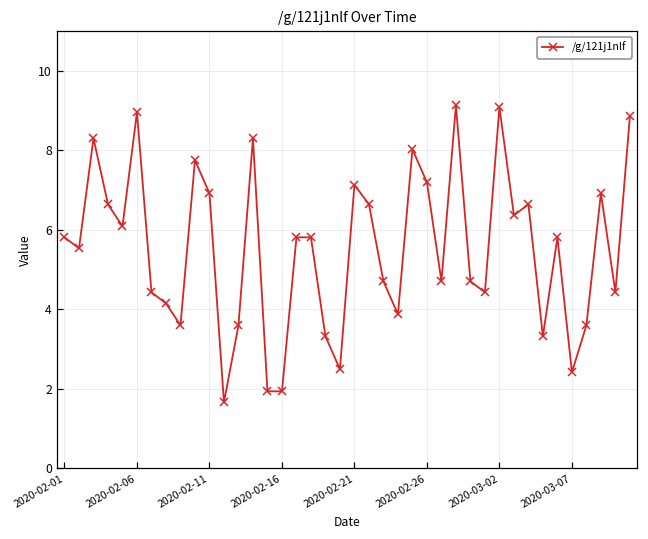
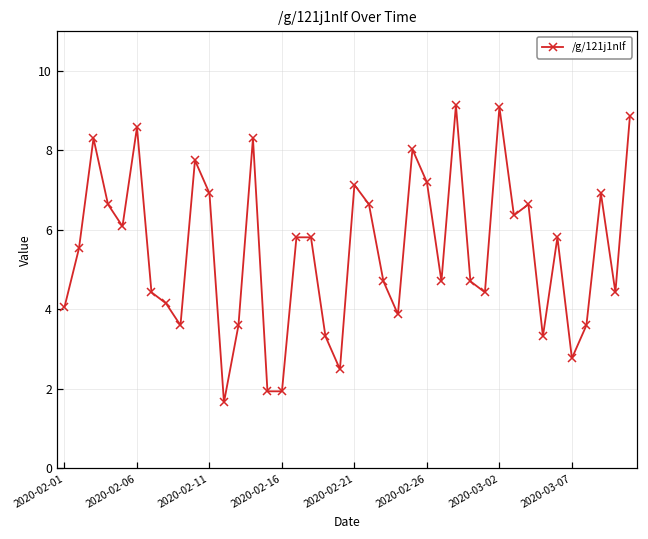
  {
-   "2020-02-01": 5.8,
-   "2020-02-06": 9.0,
+   "2020-02-01": 4.1,
+   "2020-02-06": 8.6,
    "2020-02-11": 6.9,
    "2020-02-16": 1.9,
    "2020-02-21": 7.1,
    "2020-02-26": 7.2,
    "2020-03-02": 9.1,
-   "2020-03-07": 2.4
+   "2020-03-07": 2.8
  }
